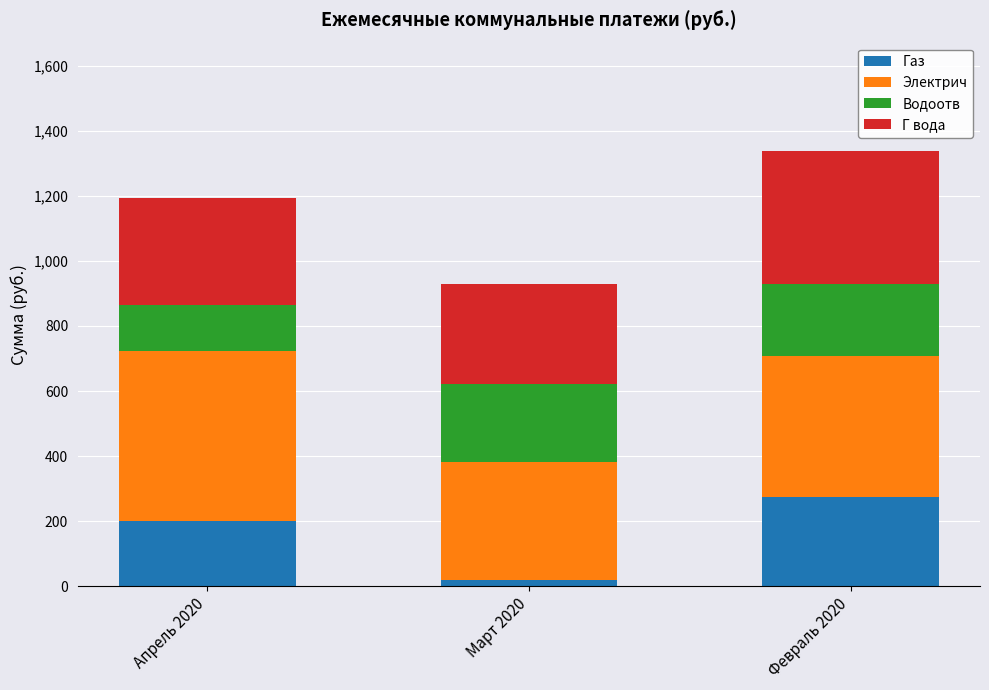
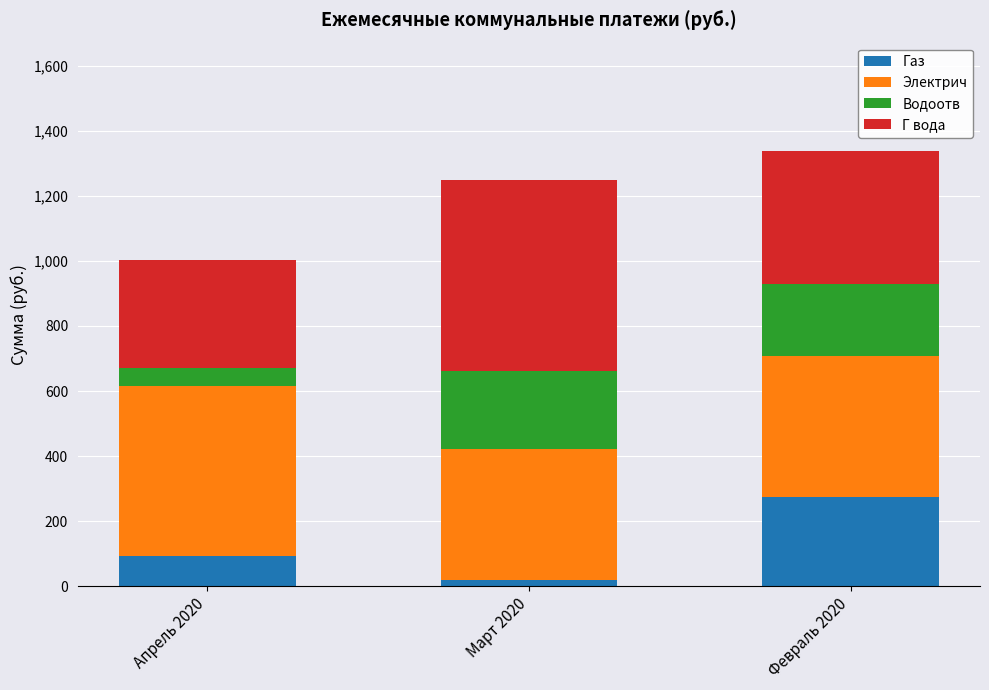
  {
    "Газ": {
-     "Апрель 2020": 200,
+     "Апрель 2020": 90,
      "Март 2020": 20,
      "Февраль 2020": 270
    },
    "Электрич": {
      "Апрель 2020": 520,
-     "Март 2020": 360,
+     "Март 2020": 400,
      "Февраль 2020": 430
    },
    "Водоотв": {
-     "Апрель 2020": 140,
+     "Апрель 2020": 60,
      "Март 2020": 240,
      "Февраль 2020": 220
    },
    "Г вода": {
      "Апрель 2020": 330,
-     "Март 2020": 310,
+     "Март 2020": 590,
      "Февраль 2020": 410
    }
  }
